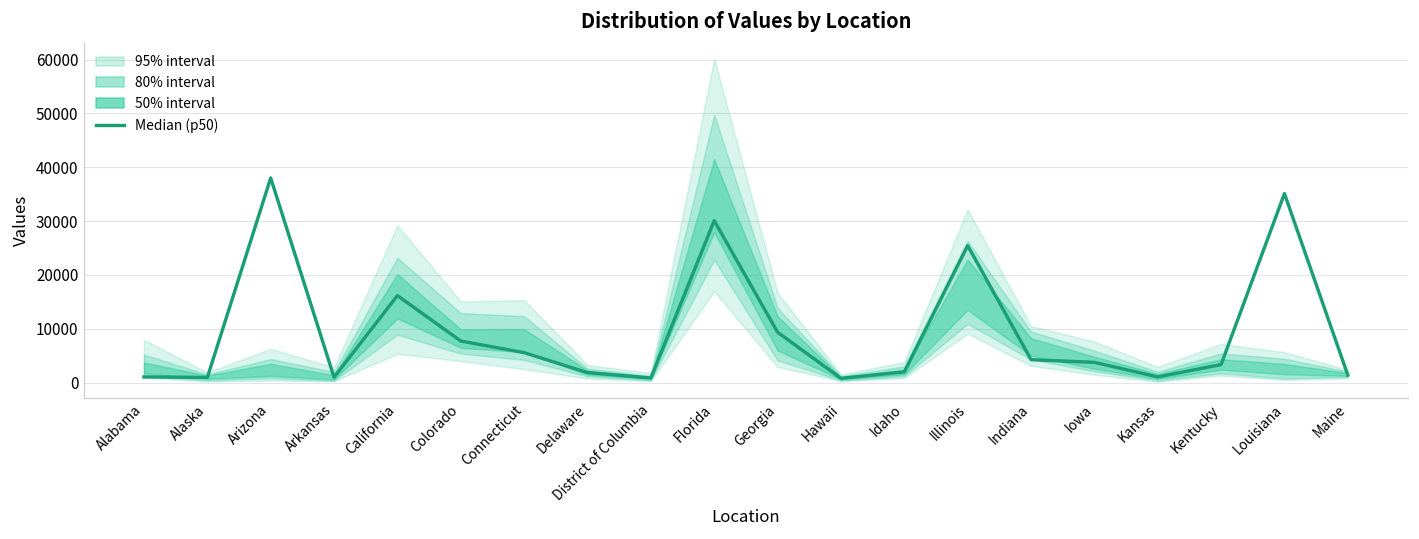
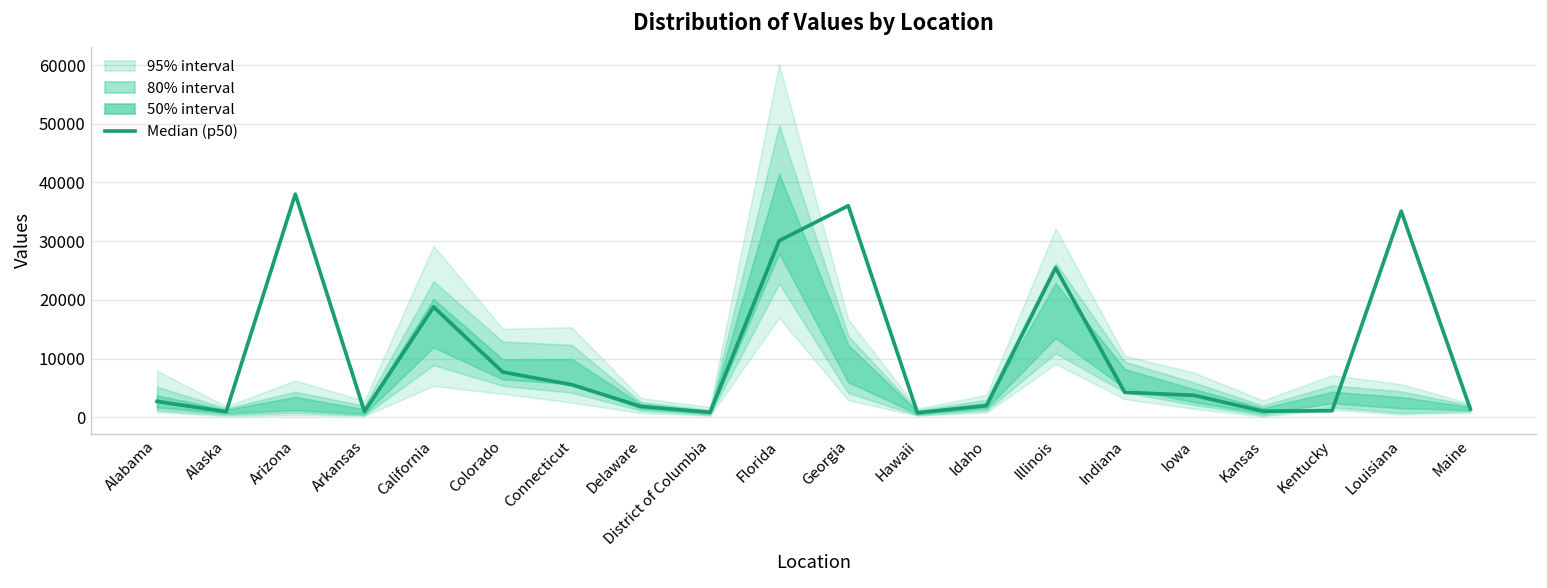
  {
    "Median (p50)": {
-     "Alabama": 1000,
+     "Alabama": 3000,
      "Arizona": 38000,
-     "California": 16000,
+     "California": 19000,
      "Colorado": 8000,
      "Connecticut": 6000,
      "Florida": 30000,
-     "Georgia": 9000,
+     "Georgia": 36000,
      "Illinois": 25000,
      "Indiana": 4000,
      "Iowa": 4000,
      "Kansas": 1000,
-     "Kentucky": 3000,
+     "Kentucky": 1000,
      "Louisiana": 35000
    }
  }
